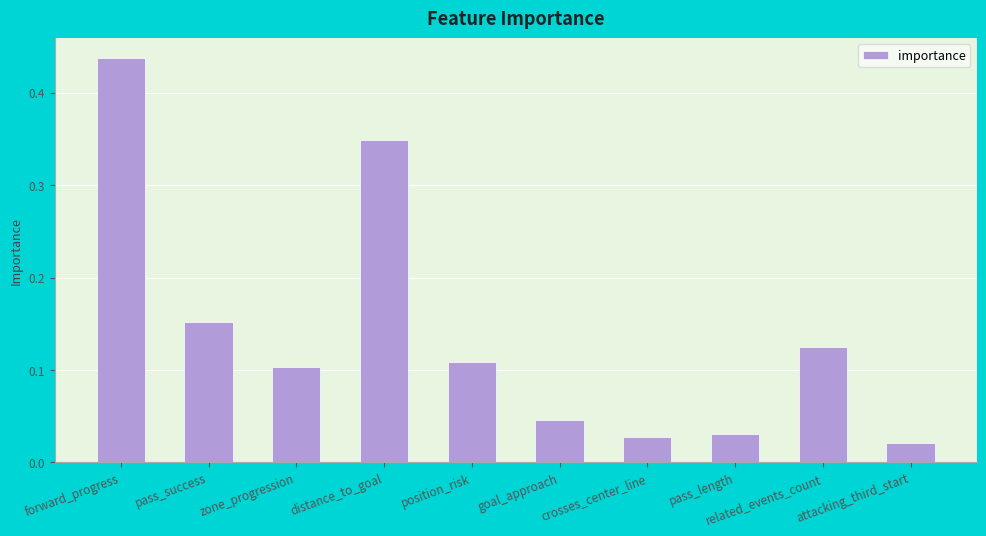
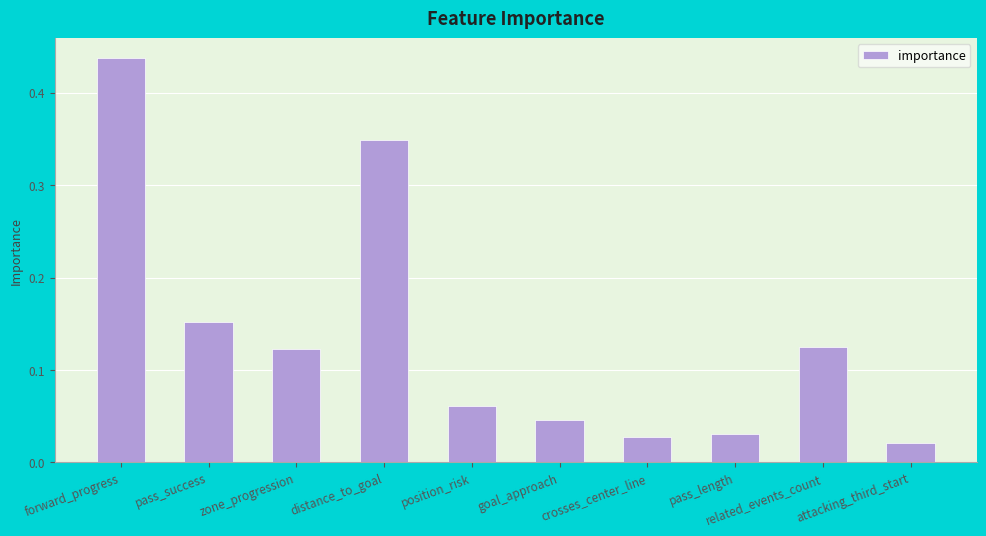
  {
    "forward_progress": 0.44,
    "pass_success": 0.15,
-   "zone_progression": 0.10,
+   "zone_progression": 0.12,
    "distance_to_goal": 0.35,
-   "position_risk": 0.11,
+   "position_risk": 0.06,
    "goal_approach": 0.05,
    "crosses_center_line": 0.03,
    "pass_length": 0.03,
    "related_events_count": 0.13,
    "attacking_third_start": 0.02
  }
